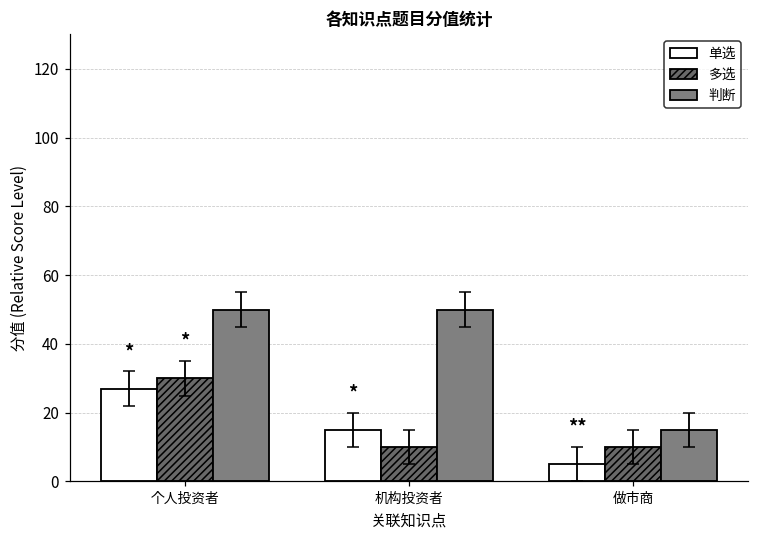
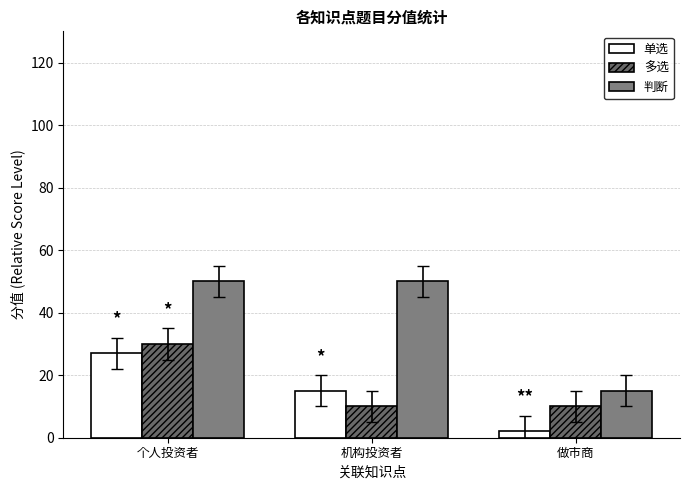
  {
    "单选": {
      "个人投资者": 27,
      "机构投资者": 15,
-     "做市商": 5
+     "做市商": 2
    }
  }
